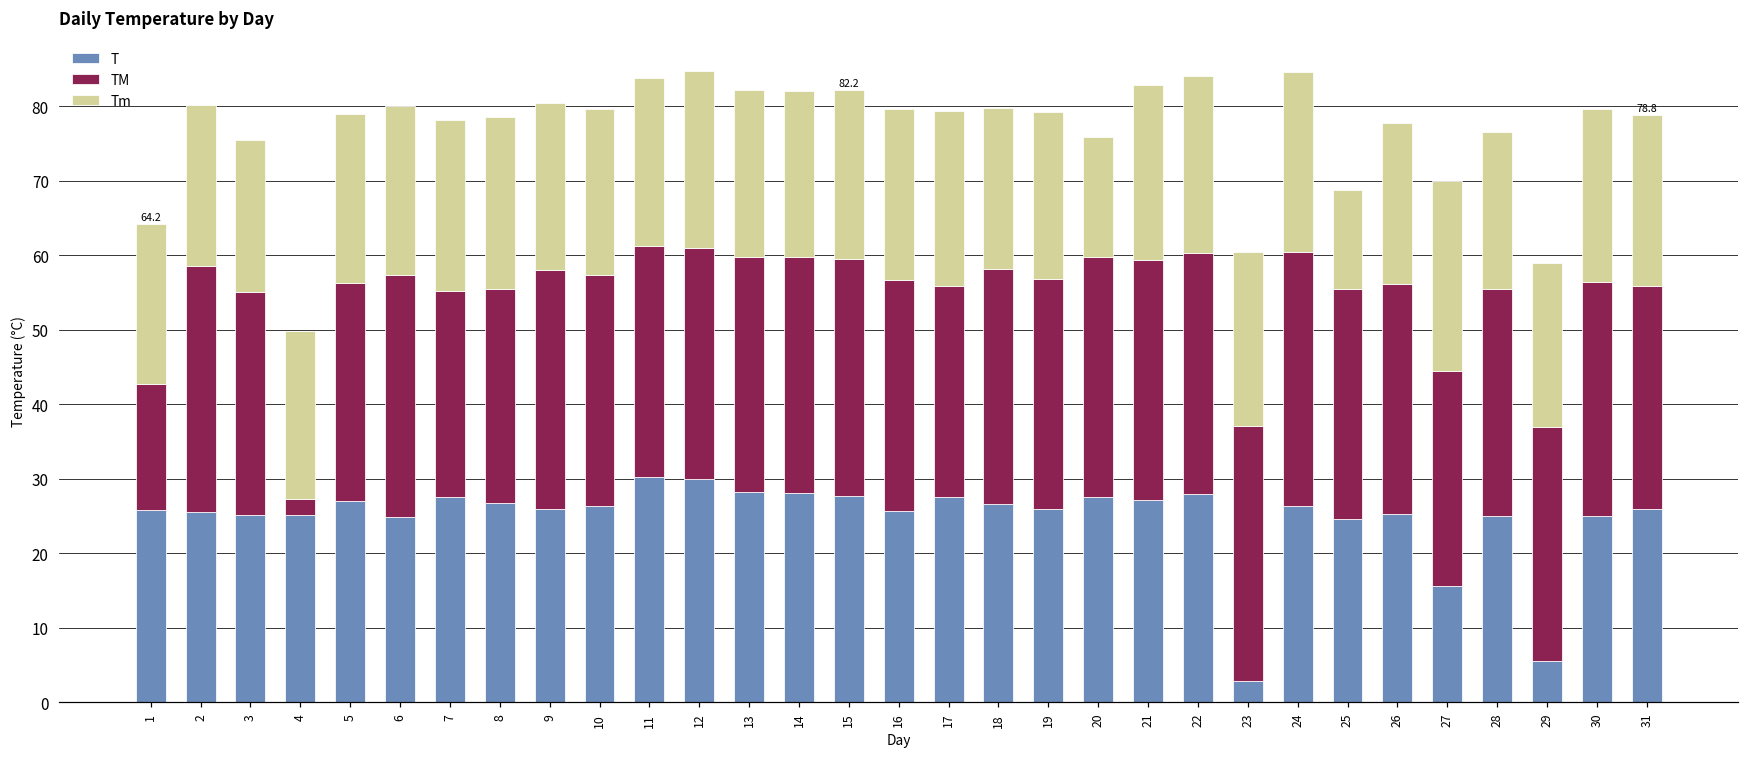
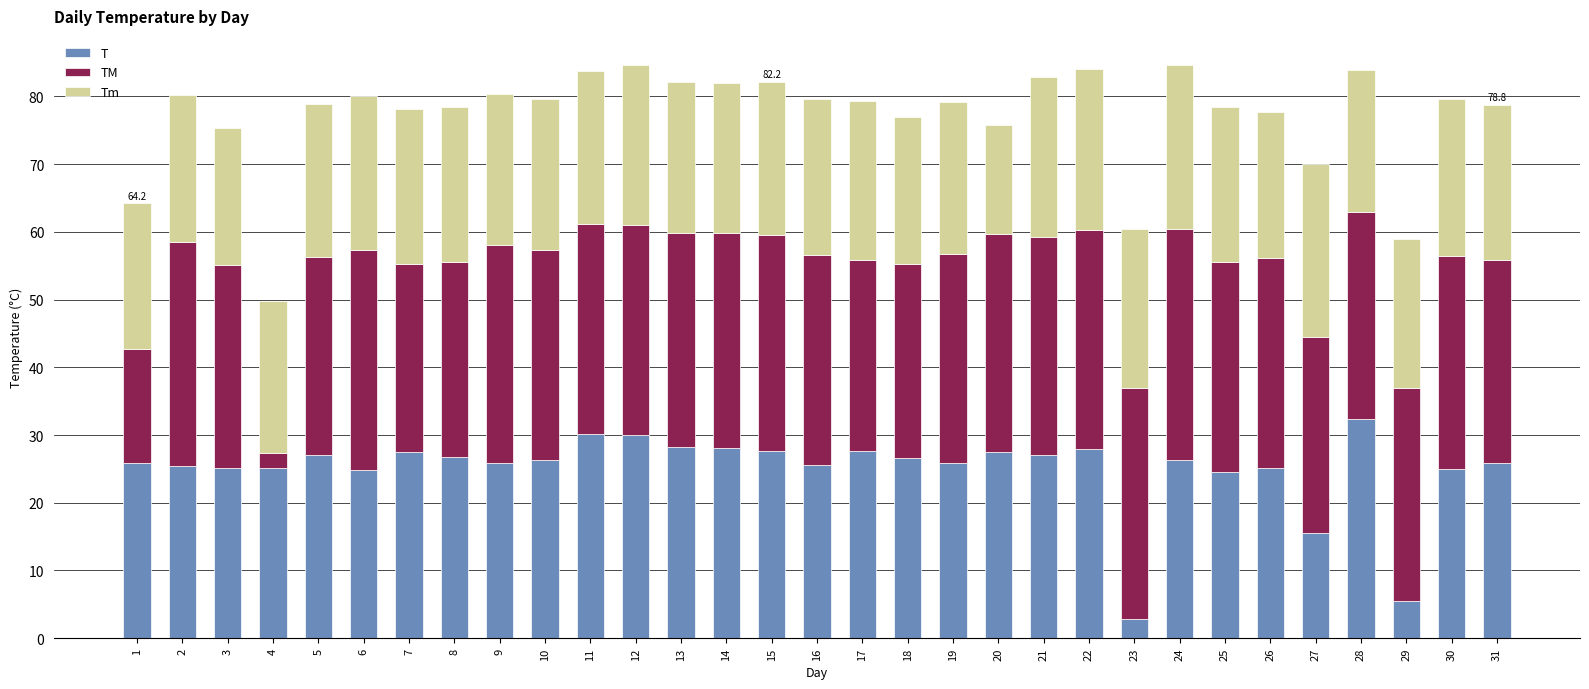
  {
    "T": {
      "1": 26,
      "2": 26,
      "3": 25,
      "4": 25,
      "5": 27,
      "6": 25,
      "7": 28,
      "8": 27,
      "9": 26,
      "10": 26,
      "11": 30,
      "12": 30,
      "13": 28,
      "14": 28,
      "15": 28,
      "16": 26,
      "17": 28,
      "18": 27,
      "19": 26,
      "20": 28,
      "21": 27,
      "22": 28,
      "23": 3,
      "24": 26,
      "25": 25,
      "26": 25,
      "27": 16,
-     "28": 25,
+     "28": 32,
      "29": 6,
      "30": 25,
      "31": 26
    },
    "TM": {
      "1": 17,
      "2": 33,
      "3": 30,
      "4": 2,
      "5": 29,
      "6": 33,
      "7": 28,
      "8": 29,
      "9": 32,
      "10": 31,
      "11": 31,
      "12": 31,
      "13": 32,
      "14": 32,
      "15": 32,
      "16": 31,
      "17": 28,
-     "18": 31,
+     "18": 29,
      "19": 31,
      "20": 32,
      "21": 32,
      "22": 32,
      "23": 34,
      "24": 34,
      "25": 31,
      "26": 31,
      "27": 29,
      "28": 30,
      "29": 31,
      "30": 31,
      "31": 30
    },
    "Tm": {
      "2": 22,
      "3": 20,
      "4": 23,
      "5": 23,
      "6": 23,
      "7": 23,
      "8": 23,
      "9": 22,
      "10": 22,
      "11": 23,
      "12": 24,
      "13": 22,
      "14": 22,
      "16": 23,
      "17": 23,
      "18": 22,
      "19": 22,
      "20": 16,
      "21": 24,
      "22": 24,
      "23": 23,
      "24": 24,
-     "25": 13,
+     "25": 23,
      "26": 22,
      "27": 26,
      "28": 21,
      "29": 22,
      "30": 23
    }
  }
